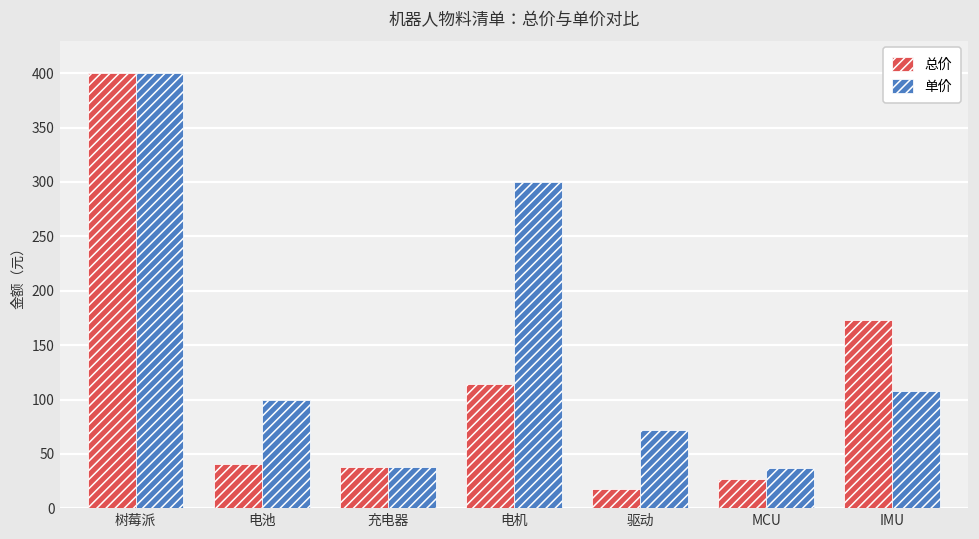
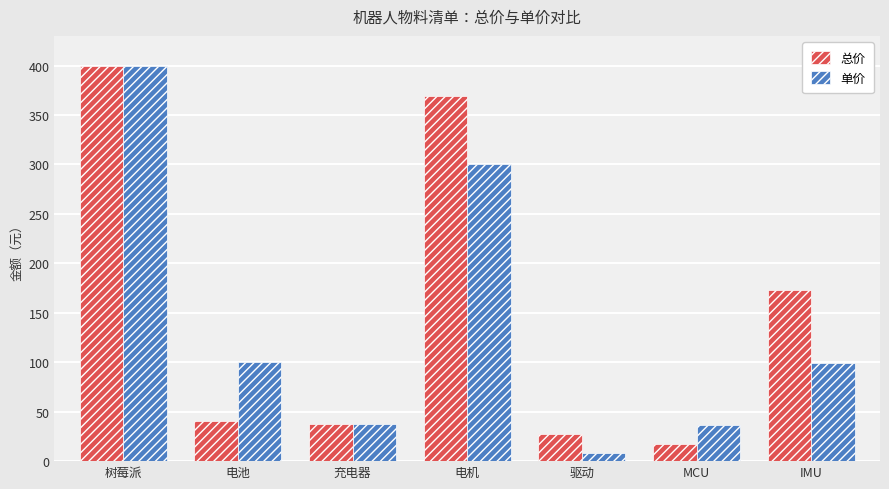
  {
    "总价": {
      "树莓派": 400,
      "电池": 40,
      "充电器": 40,
-     "电机": 110,
-     "驱动": 20,
-     "MCU": 30,
+     "电机": 370,
+     "驱动": 30,
+     "MCU": 20,
      "IMU": 170
    },
    "单价": {
      "树莓派": 400,
      "电池": 100,
      "充电器": 40,
      "电机": 300,
-     "驱动": 70,
+     "驱动": 10,
      "MCU": 40,
-     "IMU": 110
+     "IMU": 100
    }
  }
